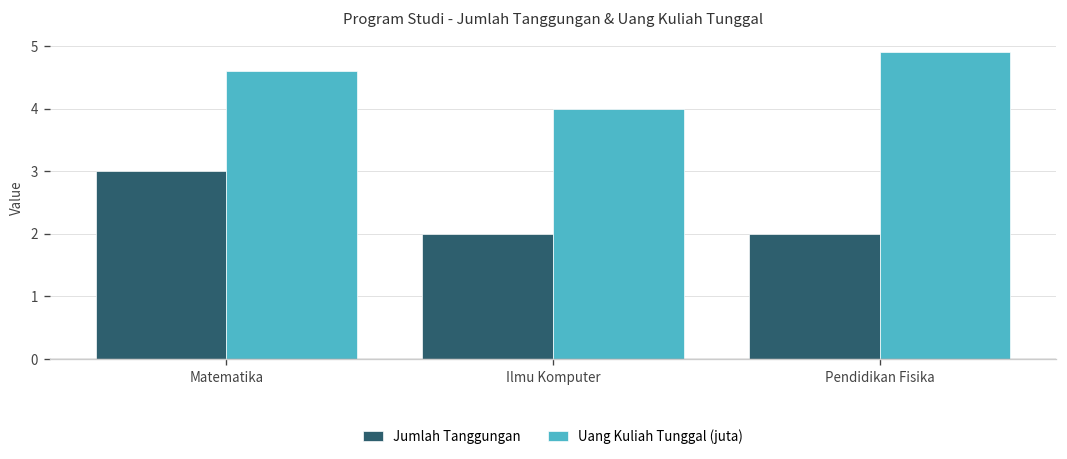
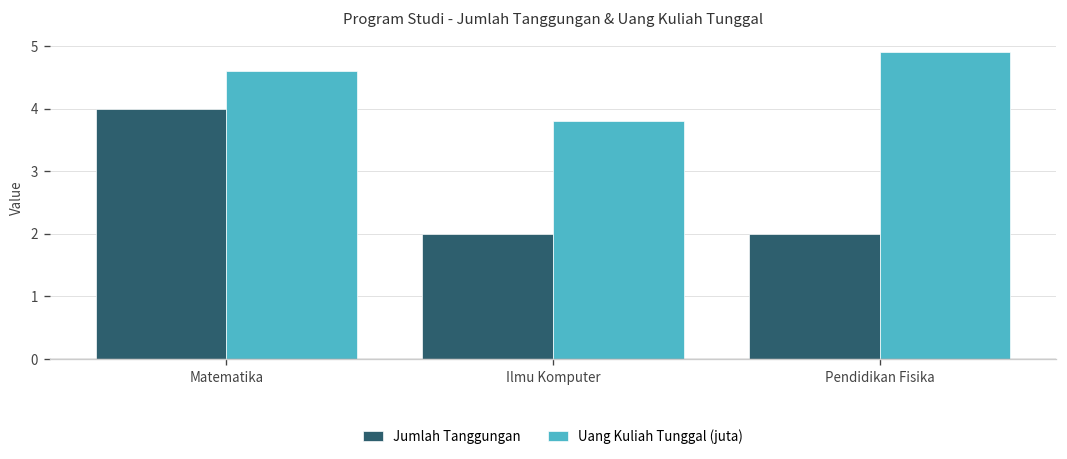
  {
    "Jumlah Tanggungan": {
-     "Matematika": 3,
+     "Matematika": 4,
      "Ilmu Komputer": 2,
      "Pendidikan Fisika": 2
    },
    "Uang Kuliah Tunggal (juta)": {
      "Matematika": 4.6,
-     "Ilmu Komputer": 4.0,
+     "Ilmu Komputer": 3.8,
      "Pendidikan Fisika": 4.9
    }
  }
